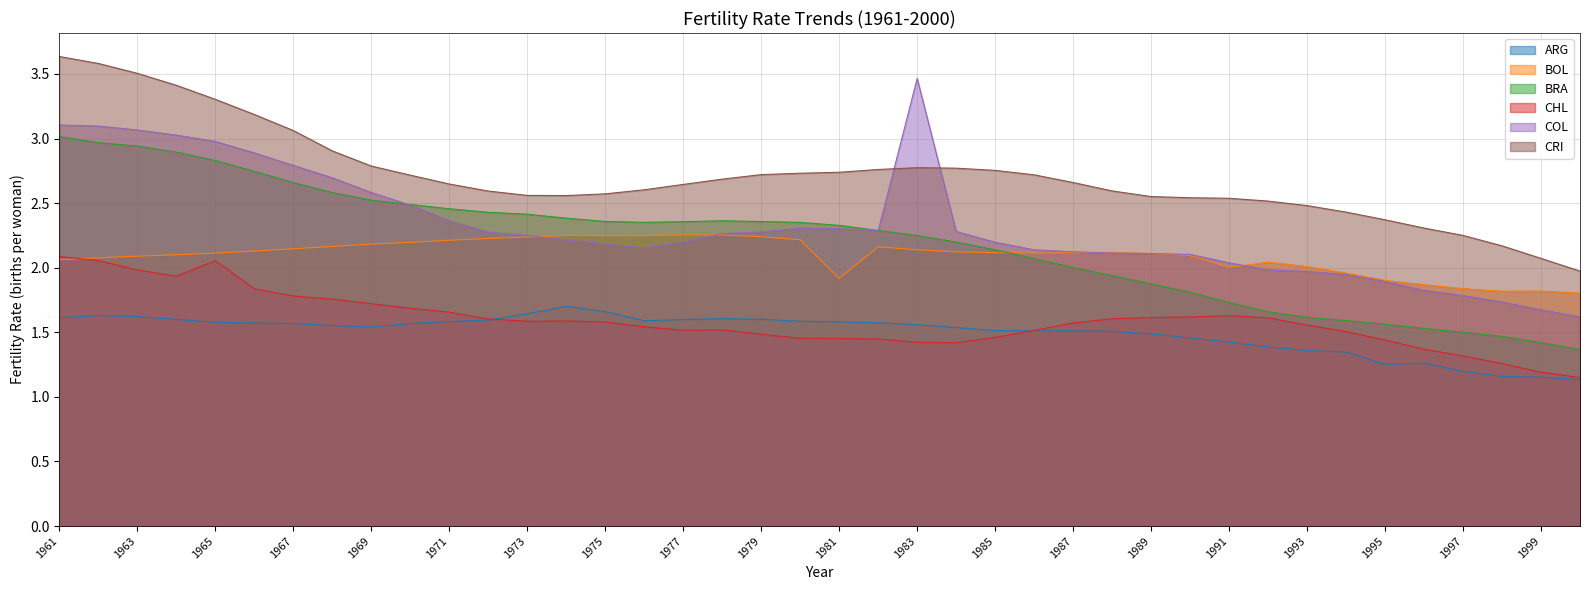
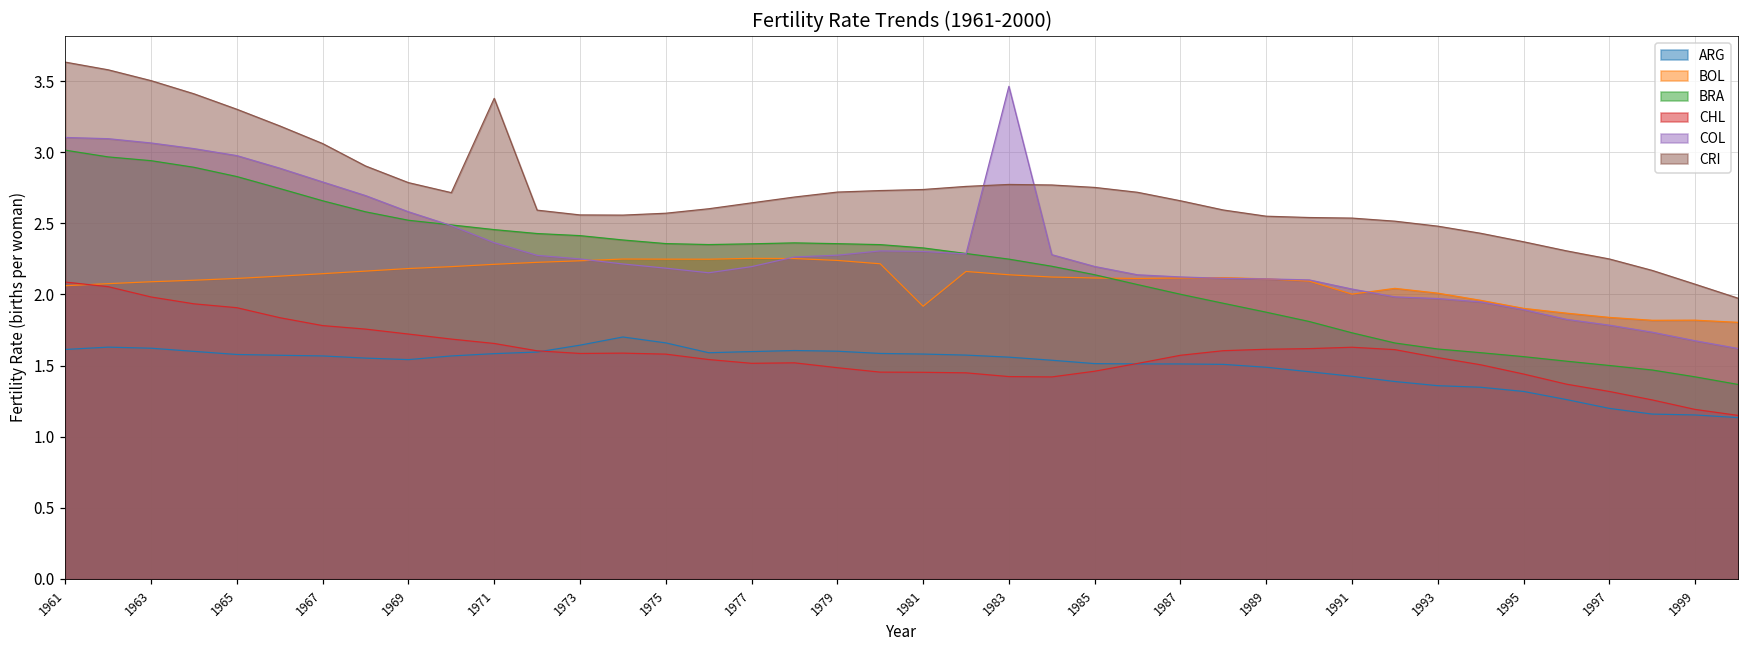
  {
    "ARG": {
      "1961": 1.61,
      "1963": 1.62,
      "1965": 1.58,
      "1967": 1.57,
      "1969": 1.54,
      "1971": 1.58,
      "1973": 1.64,
      "1975": 1.66,
      "1977": 1.60,
      "1979": 1.60,
      "1981": 1.58,
      "1983": 1.56,
      "1985": 1.51,
      "1987": 1.51,
      "1989": 1.49,
      "1991": 1.42,
      "1993": 1.36,
-     "1995": 1.25,
+     "1995": 1.32,
      "1997": 1.20,
      "1999": 1.15
    },
    "BOL": {
      "1961": 2.06,
      "1963": 2.09,
      "1965": 2.11,
      "1967": 2.15,
      "1969": 2.18,
      "1971": 2.21,
      "1975": 2.25,
      "1977": 2.25,
      "1979": 2.24,
      "1981": 1.92,
      "1983": 2.14,
      "1985": 2.12,
      "1991": 2.00,
      "1993": 2.01,
      "1997": 1.84,
      "1999": 1.82
    },
    "BRA": {
      "1961": 3.02,
      "1963": 2.94,
      "1965": 2.83,
      "1967": 2.66,
      "1969": 2.52,
      "1971": 2.46,
      "1973": 2.41,
      "1975": 2.36,
      "1977": 2.36,
      "1979": 2.36,
      "1981": 2.33,
      "1983": 2.25,
      "1985": 2.14,
      "1987": 2.00,
      "1989": 1.88,
      "1991": 1.73,
      "1993": 1.62,
      "1995": 1.56,
      "1997": 1.50,
      "1999": 1.42
    },
    "CHL": {
      "1961": 2.09,
      "1963": 1.98,
-     "1965": 2.05,
+     "1965": 1.91,
      "1967": 1.78,
      "1969": 1.72,
      "1971": 1.66,
      "1973": 1.58,
      "1975": 1.58,
      "1977": 1.52,
      "1979": 1.48,
      "1981": 1.45,
      "1983": 1.42,
      "1985": 1.46,
      "1987": 1.57,
      "1989": 1.61,
      "1991": 1.63,
      "1993": 1.56,
      "1995": 1.44,
      "1997": 1.32,
      "1999": 1.19
    },
    "COL": {
      "1961": 3.10,
      "1963": 3.07,
      "1965": 2.98,
      "1967": 2.79,
      "1969": 2.58,
      "1971": 2.36,
      "1975": 2.19,
      "1977": 2.20,
      "1979": 2.28,
      "1981": 2.30,
      "1983": 3.46,
      "1985": 2.20,
      "1991": 2.04,
      "1993": 1.97,
      "1997": 1.78,
      "1999": 1.67
    },
    "CRI": {
      "1961": 3.63,
      "1963": 3.50,
      "1965": 3.30,
      "1967": 3.06,
      "1969": 2.79,
-     "1971": 2.65,
+     "1971": 3.38,
      "1973": 2.56,
      "1975": 2.57,
      "1977": 2.64,
      "1979": 2.72,
      "1981": 2.74,
      "1983": 2.77,
      "1985": 2.75,
      "1987": 2.66,
      "1989": 2.55,
      "1991": 2.54,
      "1993": 2.48,
      "1995": 2.37,
      "1997": 2.25,
      "1999": 2.07
    }
  }
